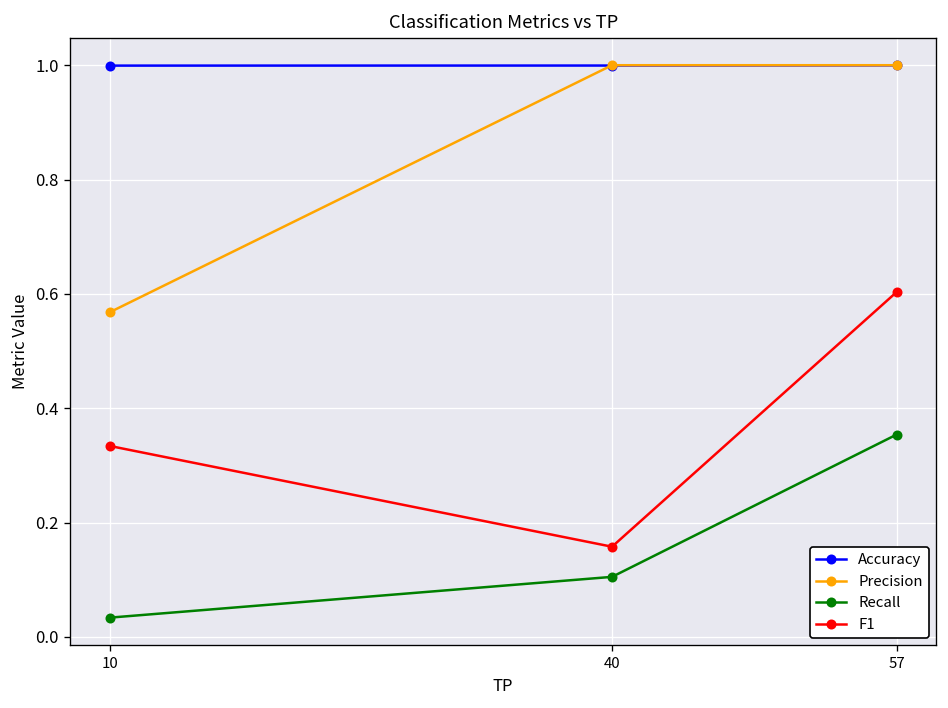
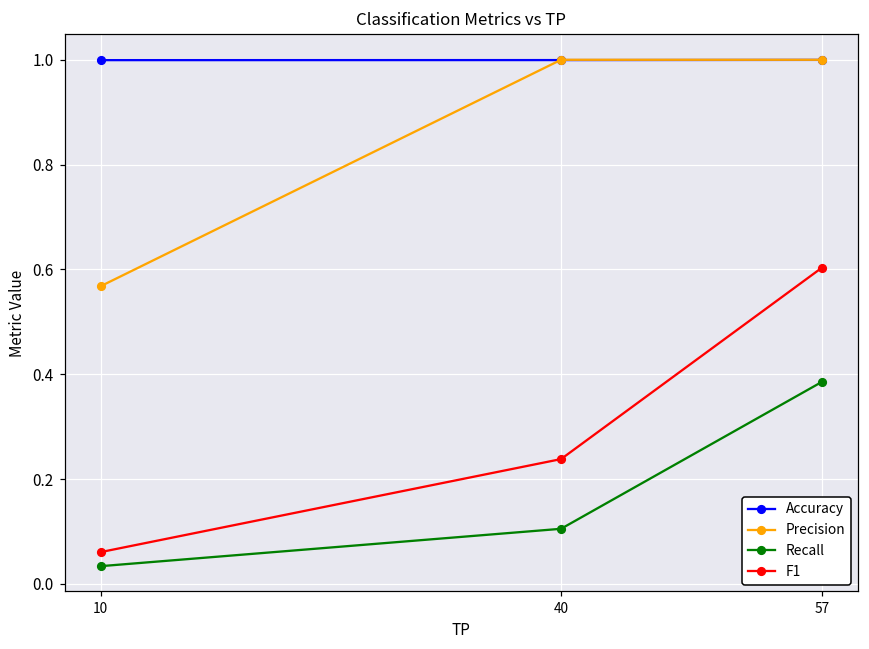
  {
    "Accuracy": {
      "10": 1.00
    },
    "Precision": {
      "10": 0.57
    },
    "Recall": {
      "10": 0.03,
      "40": 0.11,
-     "57": 0.35
+     "57": 0.39
    },
    "F1": {
-     "10": 0.33,
-     "40": 0.16,
+     "10": 0.06,
+     "40": 0.24,
      "57": 0.60
    }
  }
